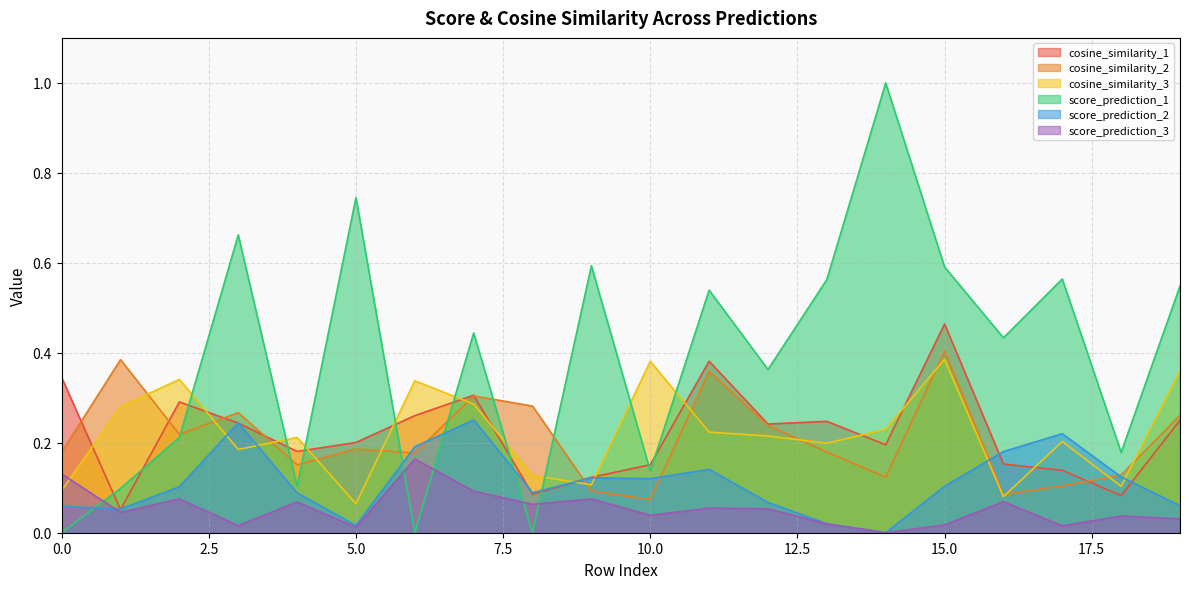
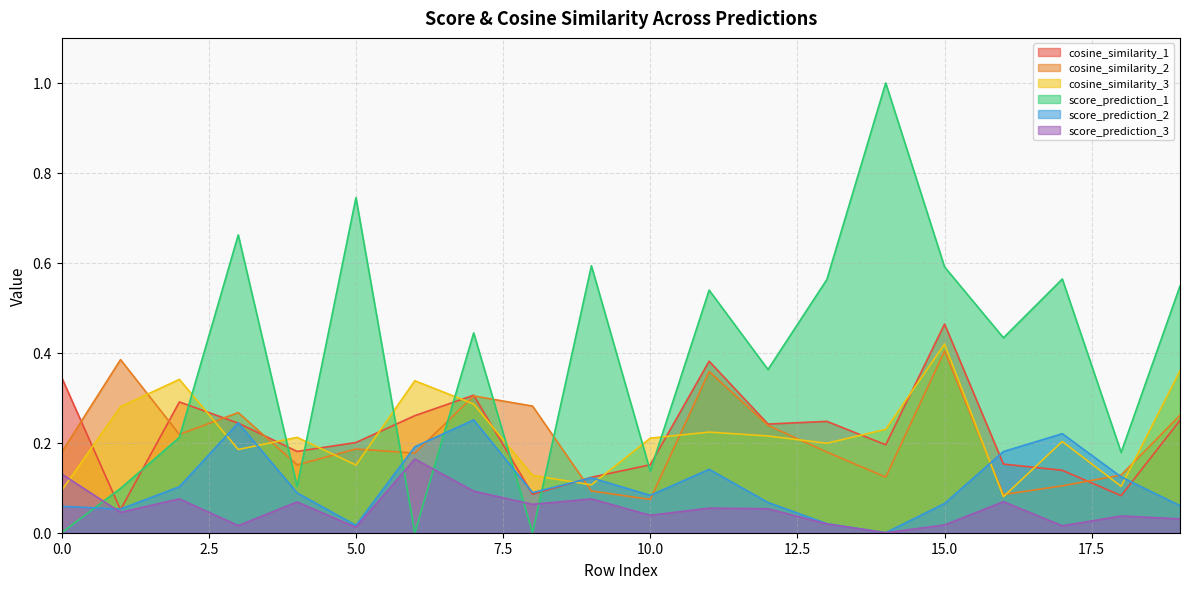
  {
    "cosine_similarity_3": {
      "0.0": 0.09,
-     "5.0": 0.06,
-     "10.0": 0.38,
-     "15.0": 0.39
+     "5.0": 0.15,
+     "10.0": 0.21,
+     "15.0": 0.42
    },
    "score_prediction_1": {
      "0.0": 0.00,
      "5.0": 0.74,
      "10.0": 0.14,
      "15.0": 0.59
    },
    "score_prediction_2": {
      "0.0": 0.06,
-     "10.0": 0.12,
-     "15.0": 0.10
+     "10.0": 0.08,
+     "15.0": 0.06
    },
    "score_prediction_3": {
      "0.0": 0.13,
      "10.0": 0.04,
      "15.0": 0.02
    }
  }
